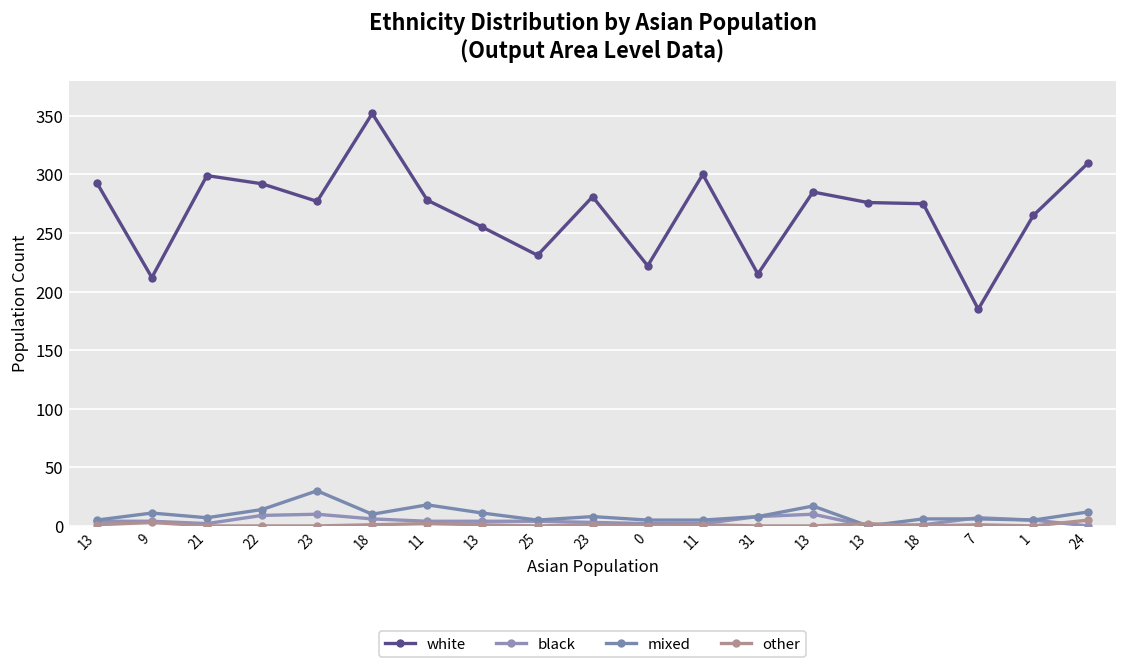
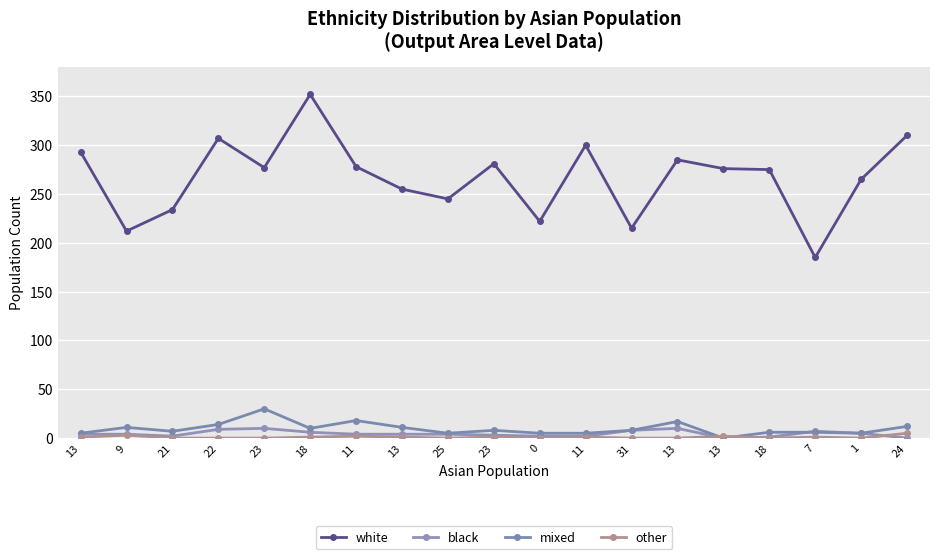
  {
    "white": {
      "9": 210,
-     "21": 300,
-     "22": 290,
-     "25": 230,
+     "21": 230,
+     "22": 310,
+     "25": 250,
      "0": 220,
      "31": 220,
      "7": 190,
      "1": 270,
      "24": 310
    }
  }
